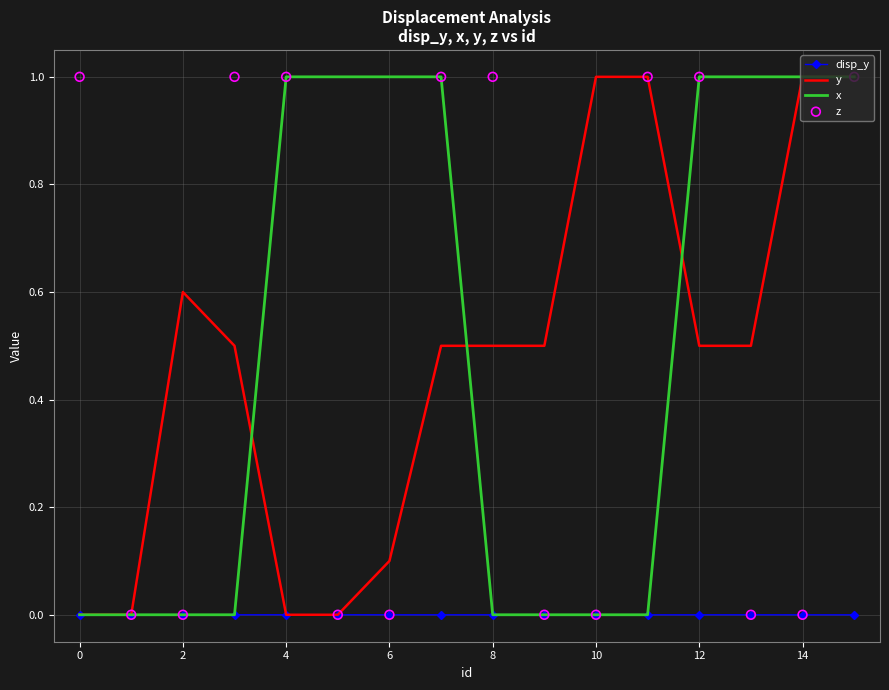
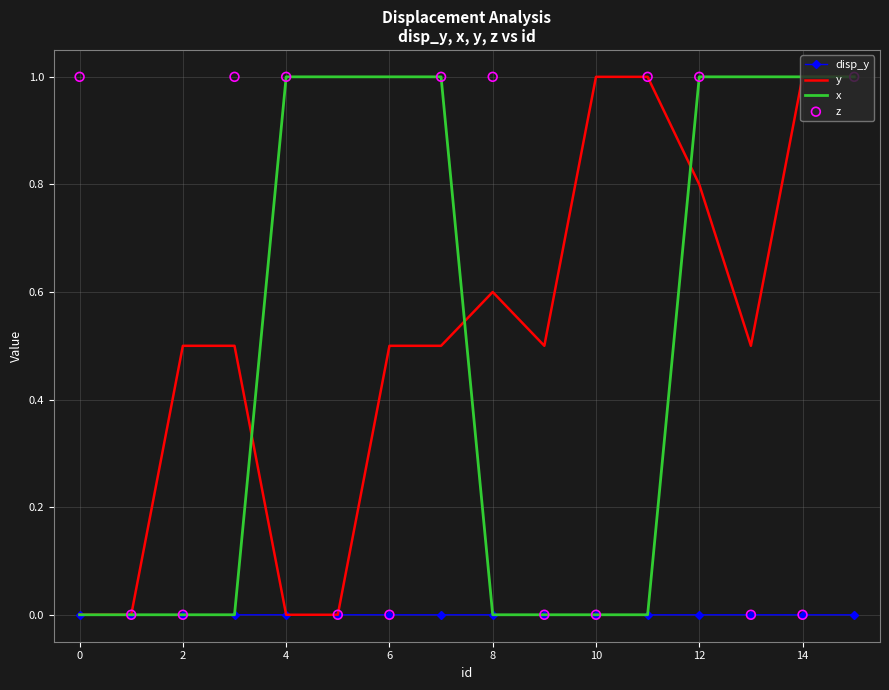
  {
    "disp_y": {
      "12": 0.0
    },
    "y": {
-     "2": 0.6,
-     "6": 0.1,
-     "8": 0.5,
+     "2": 0.5,
+     "6": 0.5,
+     "8": 0.6,
      "10": 1.0,
-     "12": 0.5
+     "12": 0.8
    },
    "x": {
      "6": 1.0
    }
  }
